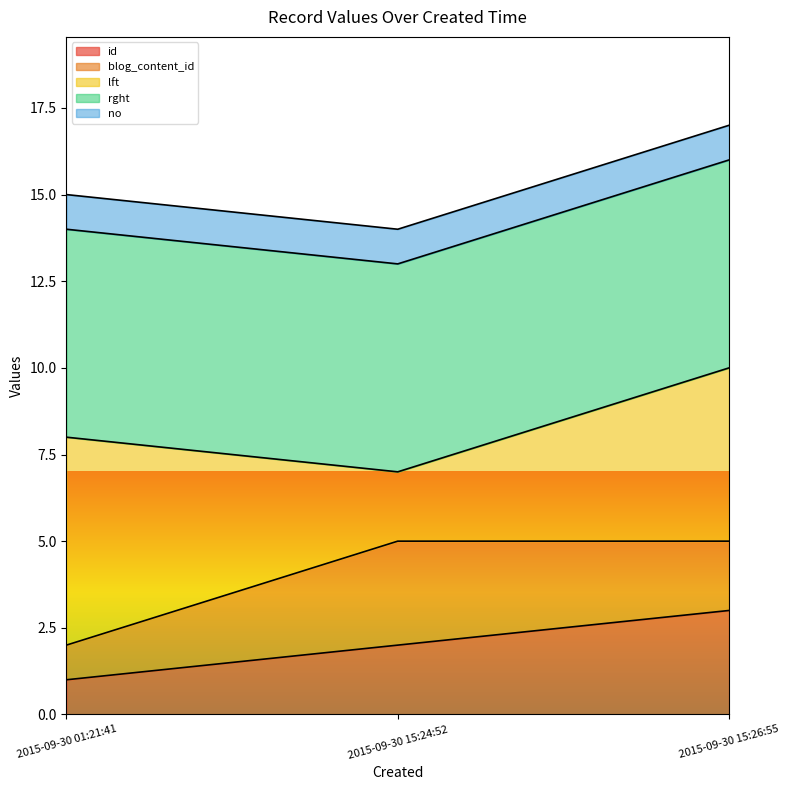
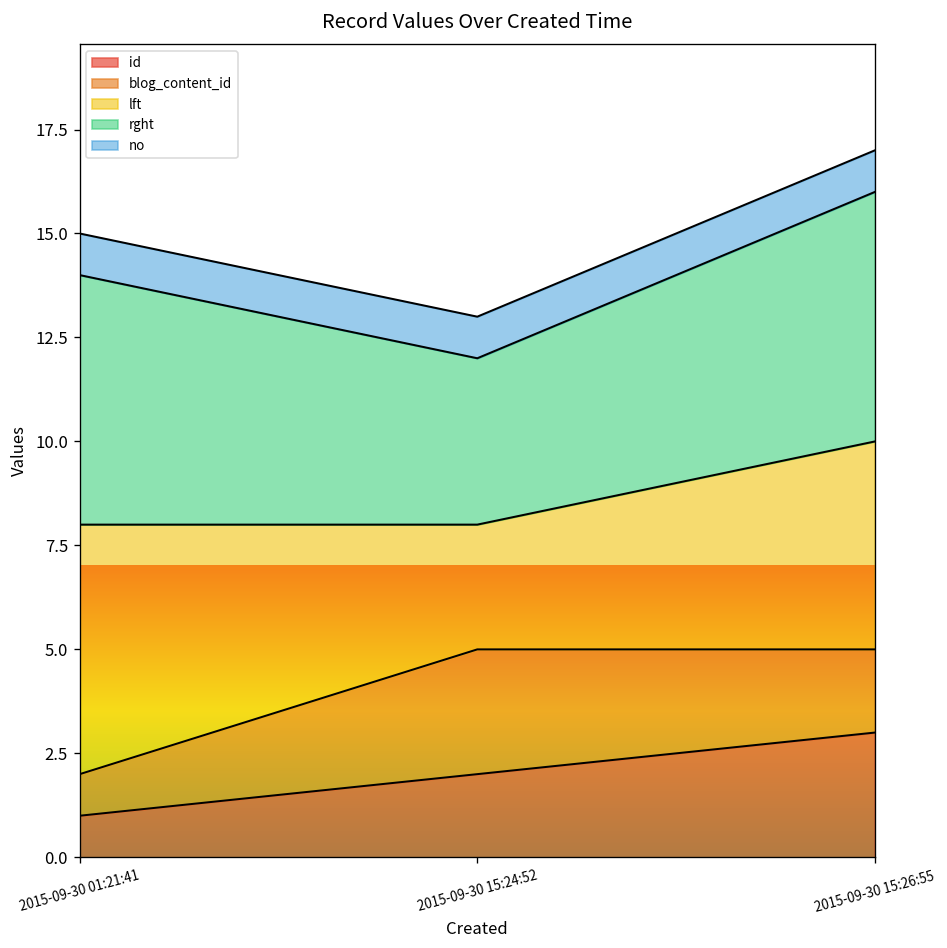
  {
    "lft": {
      "2015-09-30 01:21:41": 6,
-     "2015-09-30 15:24:52": 2,
+     "2015-09-30 15:24:52": 3,
      "2015-09-30 15:26:55": 5
    },
    "rght": {
      "2015-09-30 01:21:41": 6,
-     "2015-09-30 15:24:52": 6,
+     "2015-09-30 15:24:52": 4,
      "2015-09-30 15:26:55": 6
    },
    "no": {
      "2015-09-30 01:21:41": 1,
      "2015-09-30 15:24:52": 1,
      "2015-09-30 15:26:55": 1
    }
  }
